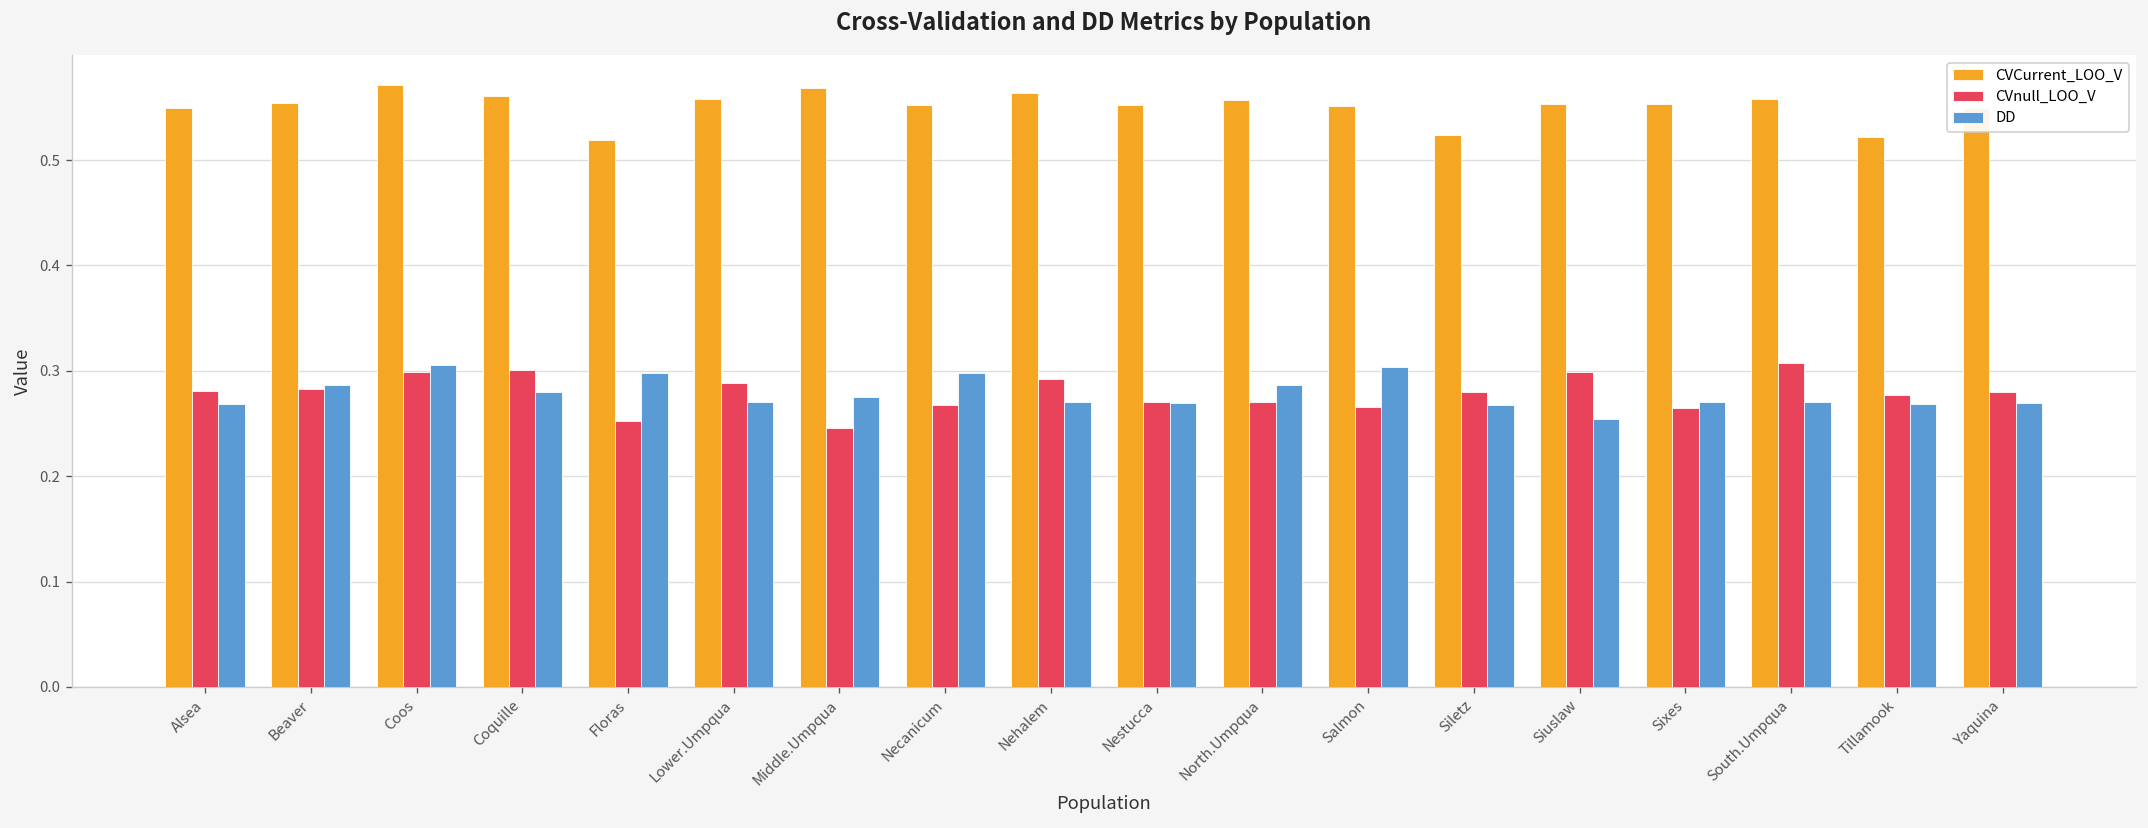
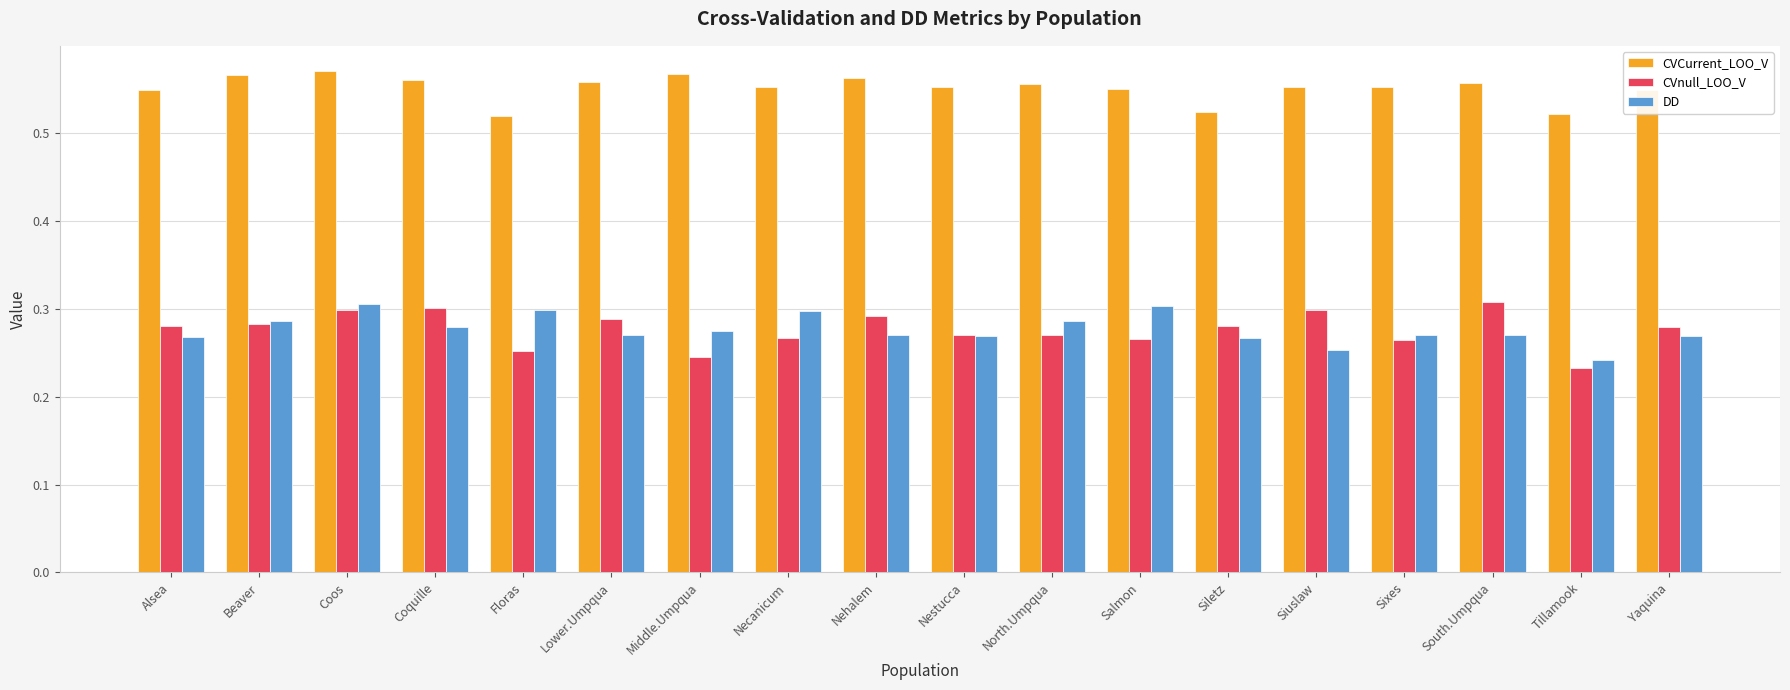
  {
    "CVCurrent_LOO_V": {
      "Alsea": 0.55,
-     "Beaver": 0.55,
+     "Beaver": 0.57,
      "Coos": 0.57,
      "Coquille": 0.56,
      "Floras": 0.52,
      "Lower.Umpqua": 0.56,
      "Middle.Umpqua": 0.57,
      "Necanicum": 0.55,
      "Nehalem": 0.56,
      "Nestucca": 0.55,
      "North.Umpqua": 0.56,
      "Salmon": 0.55,
      "Siletz": 0.52,
      "Siuslaw": 0.55,
      "Sixes": 0.55,
      "South.Umpqua": 0.56,
      "Tillamook": 0.52
    },
    "CVnull_LOO_V": {
      "Alsea": 0.28,
      "Beaver": 0.28,
      "Coos": 0.30,
      "Coquille": 0.30,
      "Floras": 0.25,
      "Lower.Umpqua": 0.29,
      "Middle.Umpqua": 0.25,
      "Necanicum": 0.27,
      "Nehalem": 0.29,
      "Nestucca": 0.27,
      "North.Umpqua": 0.27,
      "Salmon": 0.27,
      "Siletz": 0.28,
      "Siuslaw": 0.30,
      "Sixes": 0.26,
      "South.Umpqua": 0.31,
-     "Tillamook": 0.28,
+     "Tillamook": 0.23,
      "Yaquina": 0.28
    },
    "DD": {
      "Alsea": 0.27,
      "Beaver": 0.29,
      "Coos": 0.31,
      "Coquille": 0.28,
      "Floras": 0.30,
      "Lower.Umpqua": 0.27,
      "Middle.Umpqua": 0.27,
      "Necanicum": 0.30,
      "Nehalem": 0.27,
      "Nestucca": 0.27,
      "North.Umpqua": 0.29,
      "Salmon": 0.30,
      "Siletz": 0.27,
      "Siuslaw": 0.25,
      "Sixes": 0.27,
      "South.Umpqua": 0.27,
-     "Tillamook": 0.27,
+     "Tillamook": 0.24,
      "Yaquina": 0.27
    }
  }
